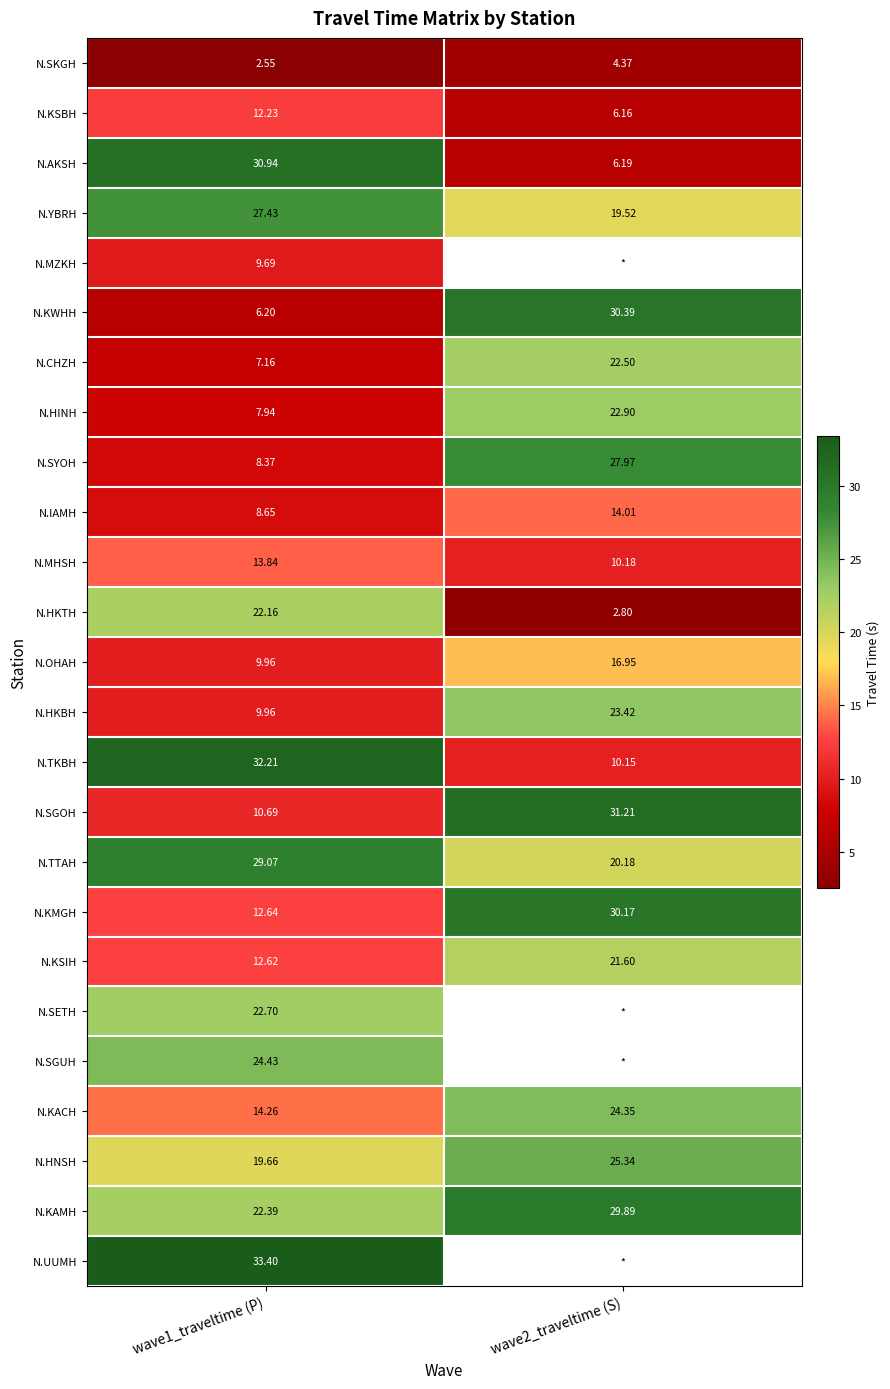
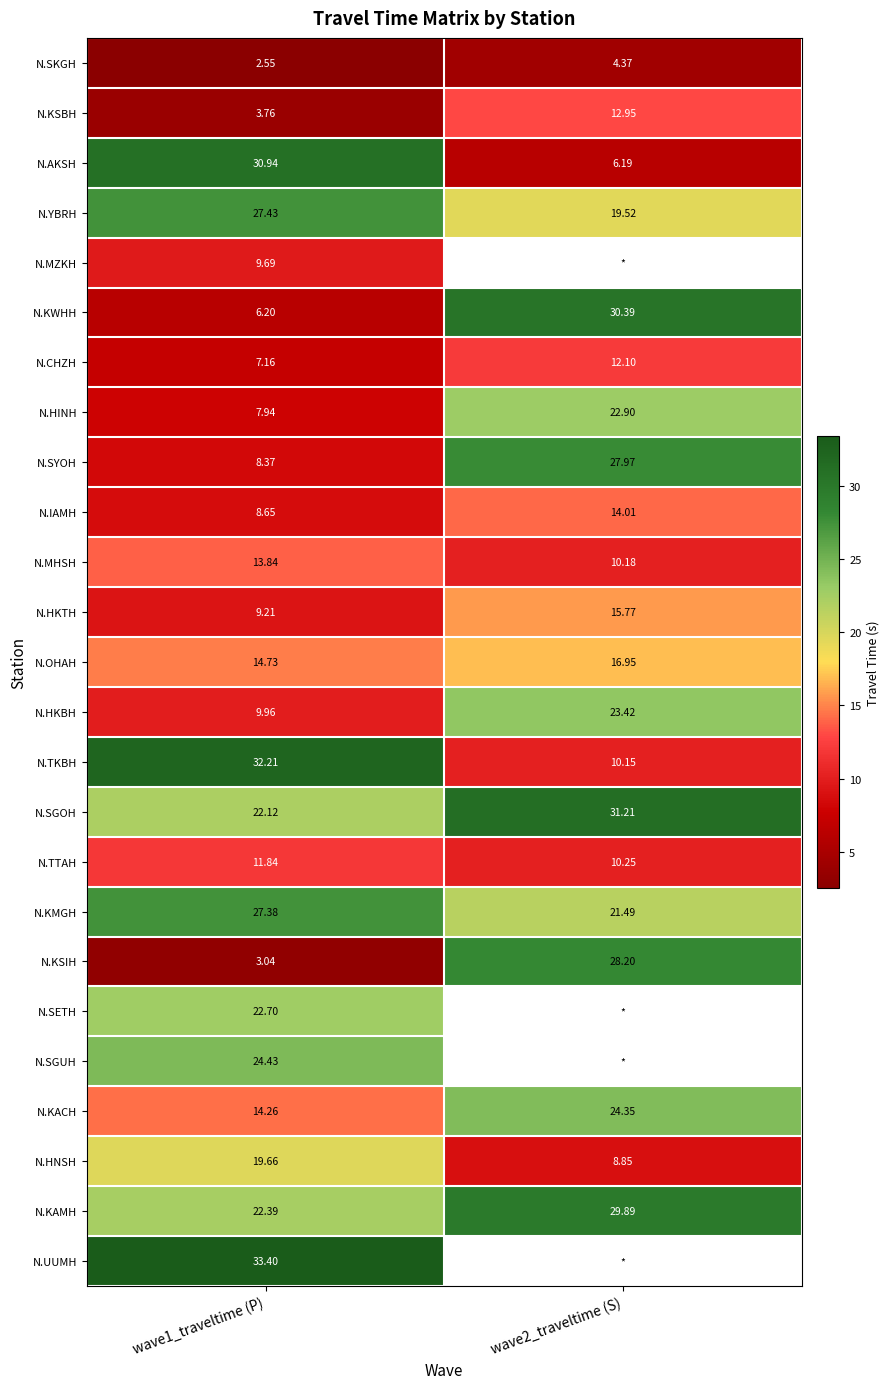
  {
    "N.SKGH": {
      "wave1_traveltime (P)": 2.55,
      "wave2_traveltime (S)": 4.37
    },
    "N.KSBH": {
-     "wave1_traveltime (P)": 12.23,
-     "wave2_traveltime (S)": 6.16
+     "wave1_traveltime (P)": 3.76,
+     "wave2_traveltime (S)": 12.95
    },
    "N.AKSH": {
      "wave1_traveltime (P)": 30.94,
      "wave2_traveltime (S)": 6.19
    },
    "N.YBRH": {
      "wave1_traveltime (P)": 27.43,
      "wave2_traveltime (S)": 19.52
    },
    "N.MZKH": {
      "wave1_traveltime (P)": 9.69
    },
    "N.KWHH": {
      "wave1_traveltime (P)": 6.20,
      "wave2_traveltime (S)": 30.39
    },
    "N.CHZH": {
      "wave1_traveltime (P)": 7.16,
-     "wave2_traveltime (S)": 22.50
+     "wave2_traveltime (S)": 12.10
    },
    "N.HINH": {
      "wave1_traveltime (P)": 7.94,
      "wave2_traveltime (S)": 22.90
    },
    "N.SYOH": {
      "wave1_traveltime (P)": 8.37,
      "wave2_traveltime (S)": 27.97
    },
    "N.IAMH": {
      "wave1_traveltime (P)": 8.65,
      "wave2_traveltime (S)": 14.01
    },
    "N.MHSH": {
      "wave1_traveltime (P)": 13.84,
      "wave2_traveltime (S)": 10.18
    },
    "N.HKTH": {
-     "wave1_traveltime (P)": 22.16,
-     "wave2_traveltime (S)": 2.80
+     "wave1_traveltime (P)": 9.21,
+     "wave2_traveltime (S)": 15.77
    },
    "N.OHAH": {
-     "wave1_traveltime (P)": 9.96,
+     "wave1_traveltime (P)": 14.73,
      "wave2_traveltime (S)": 16.95
    },
    "N.HKBH": {
      "wave1_traveltime (P)": 9.96,
      "wave2_traveltime (S)": 23.42
    },
    "N.TKBH": {
      "wave1_traveltime (P)": 32.21,
      "wave2_traveltime (S)": 10.15
    },
    "N.SGOH": {
-     "wave1_traveltime (P)": 10.69,
+     "wave1_traveltime (P)": 22.12,
      "wave2_traveltime (S)": 31.21
    },
    "N.TTAH": {
-     "wave1_traveltime (P)": 29.07,
-     "wave2_traveltime (S)": 20.18
+     "wave1_traveltime (P)": 11.84,
+     "wave2_traveltime (S)": 10.25
    },
    "N.KMGH": {
-     "wave1_traveltime (P)": 12.64,
-     "wave2_traveltime (S)": 30.17
+     "wave1_traveltime (P)": 27.38,
+     "wave2_traveltime (S)": 21.49
    },
    "N.KSIH": {
-     "wave1_traveltime (P)": 12.62,
-     "wave2_traveltime (S)": 21.60
+     "wave1_traveltime (P)": 3.04,
+     "wave2_traveltime (S)": 28.20
    },
    "N.SETH": {
      "wave1_traveltime (P)": 22.70
    },
    "N.SGUH": {
      "wave1_traveltime (P)": 24.43
    },
    "N.KACH": {
      "wave1_traveltime (P)": 14.26,
      "wave2_traveltime (S)": 24.35
    },
    "N.HNSH": {
      "wave1_traveltime (P)": 19.66,
-     "wave2_traveltime (S)": 25.34
+     "wave2_traveltime (S)": 8.85
    },
    "N.KAMH": {
      "wave1_traveltime (P)": 22.39,
      "wave2_traveltime (S)": 29.89
    },
    "N.UUMH": {
      "wave1_traveltime (P)": 33.40
    }
  }
